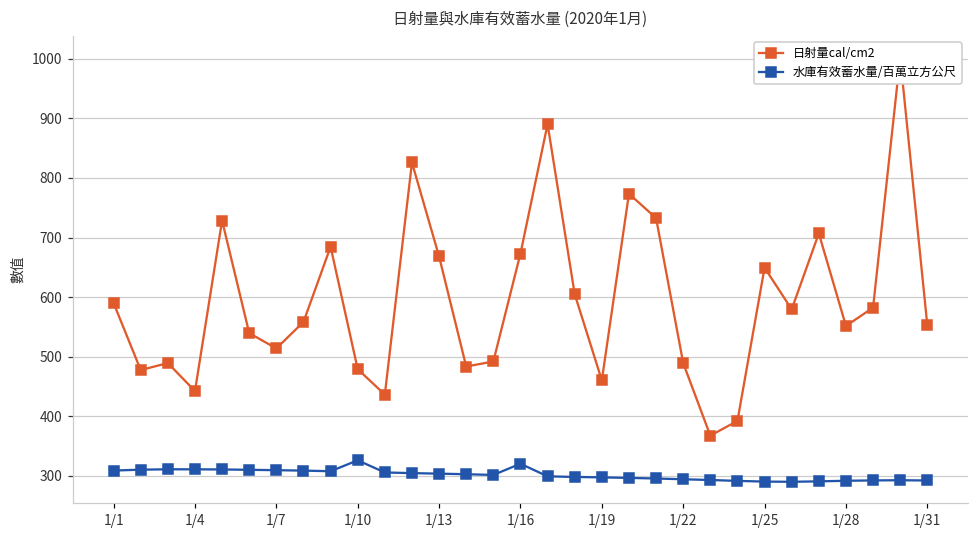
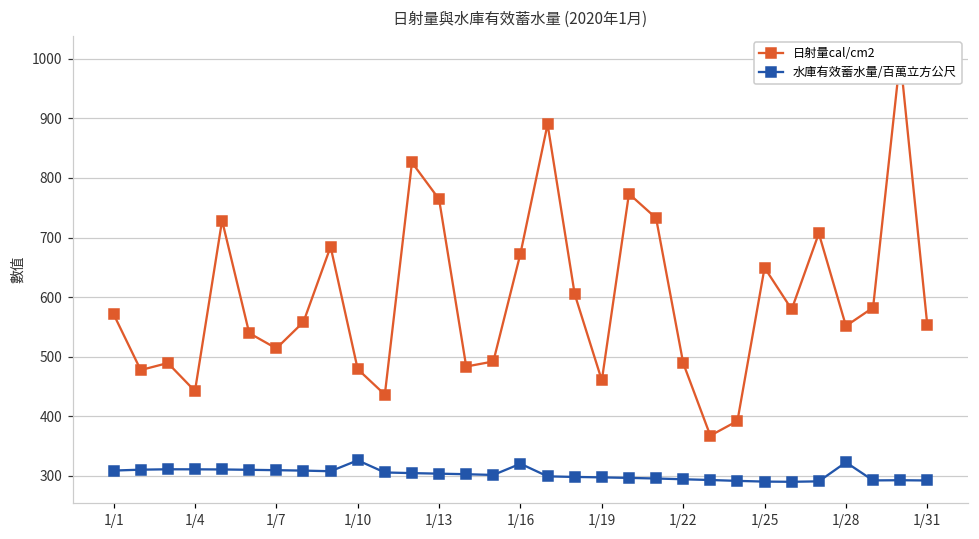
  {
    "日射量cal/cm2": {
-     "1/1": 590,
+     "1/1": 570,
      "1/4": 440,
      "1/7": 510,
      "1/10": 480,
-     "1/13": 670,
+     "1/13": 760,
      "1/16": 670,
      "1/19": 460,
      "1/22": 490,
      "1/25": 650,
      "1/28": 550,
      "1/31": 550
    },
    "水庫有效蓄水量/百萬立方公尺": {
      "1/1": 310,
      "1/4": 310,
      "1/7": 310,
      "1/10": 330,
      "1/13": 300,
      "1/16": 320,
      "1/19": 300,
      "1/22": 290,
      "1/25": 290,
-     "1/28": 290,
+     "1/28": 320,
      "1/31": 290
    }
  }
